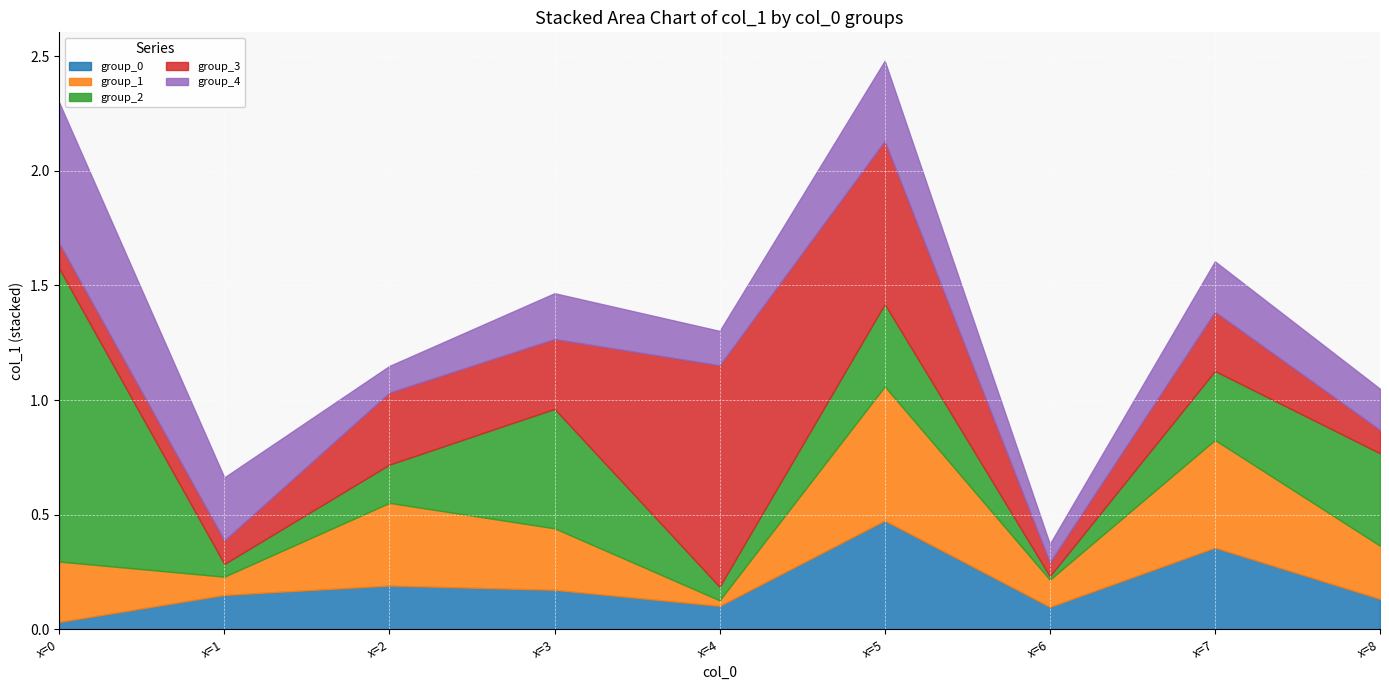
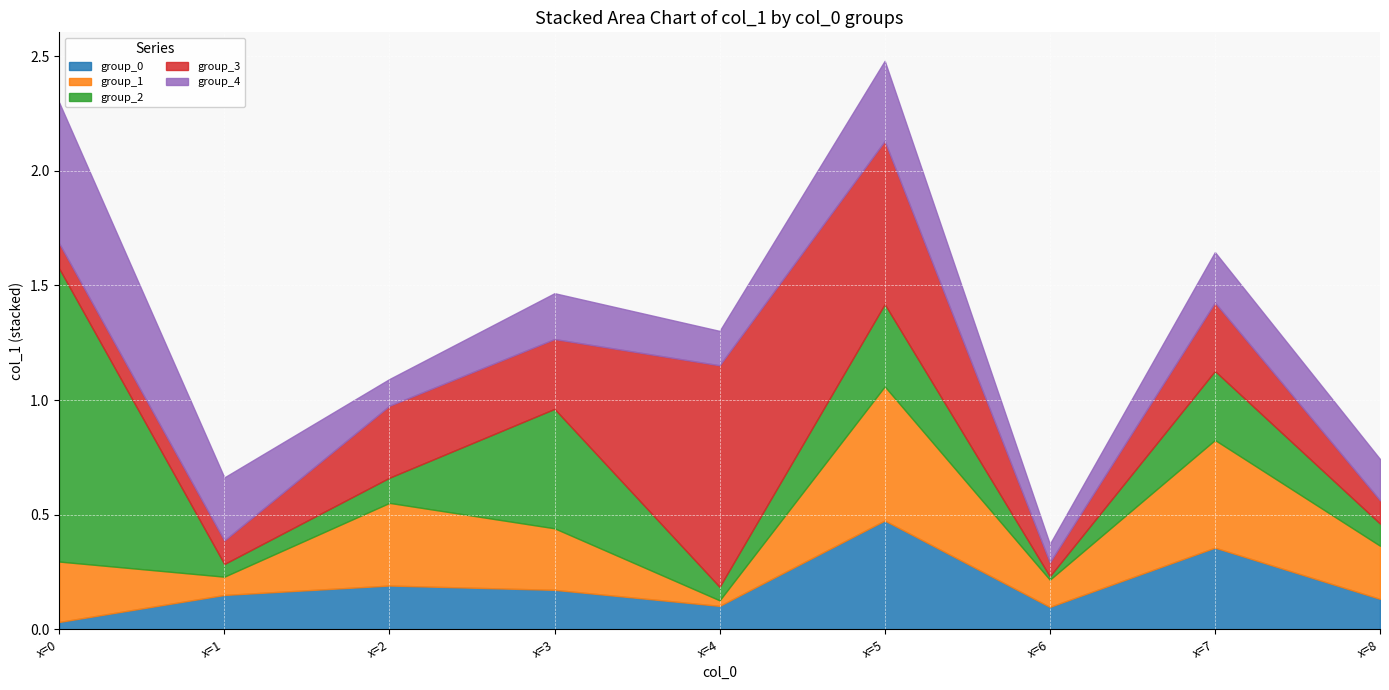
  {
    "group_0": {
      "x=0": 0.03,
      "x=1": 0.15,
      "x=2": 0.19,
      "x=3": 0.17,
      "x=4": 0.10,
      "x=5": 0.47,
      "x=6": 0.10,
      "x=7": 0.36,
      "x=8": 0.13
    },
    "group_1": {
      "x=0": 0.26,
      "x=1": 0.08,
      "x=2": 0.36,
      "x=3": 0.27,
      "x=4": 0.02,
      "x=5": 0.59,
      "x=6": 0.12,
      "x=7": 0.47,
      "x=8": 0.23
    },
    "group_2": {
      "x=0": 1.28,
      "x=1": 0.06,
-     "x=2": 0.17,
+     "x=2": 0.11,
      "x=3": 0.52,
      "x=4": 0.06,
      "x=5": 0.36,
      "x=6": 0.01,
      "x=7": 0.30,
-     "x=8": 0.40
+     "x=8": 0.10
    },
    "group_3": {
      "x=0": 0.11,
      "x=1": 0.10,
      "x=2": 0.31,
      "x=3": 0.30,
      "x=4": 0.97,
      "x=5": 0.71,
      "x=6": 0.06,
-     "x=7": 0.26,
+     "x=7": 0.30,
      "x=8": 0.10
    },
    "group_4": {
      "x=0": 0.61,
      "x=1": 0.27,
      "x=2": 0.12,
      "x=3": 0.20,
      "x=4": 0.15,
      "x=5": 0.35,
      "x=6": 0.08,
      "x=7": 0.22,
      "x=8": 0.18
    }
  }
